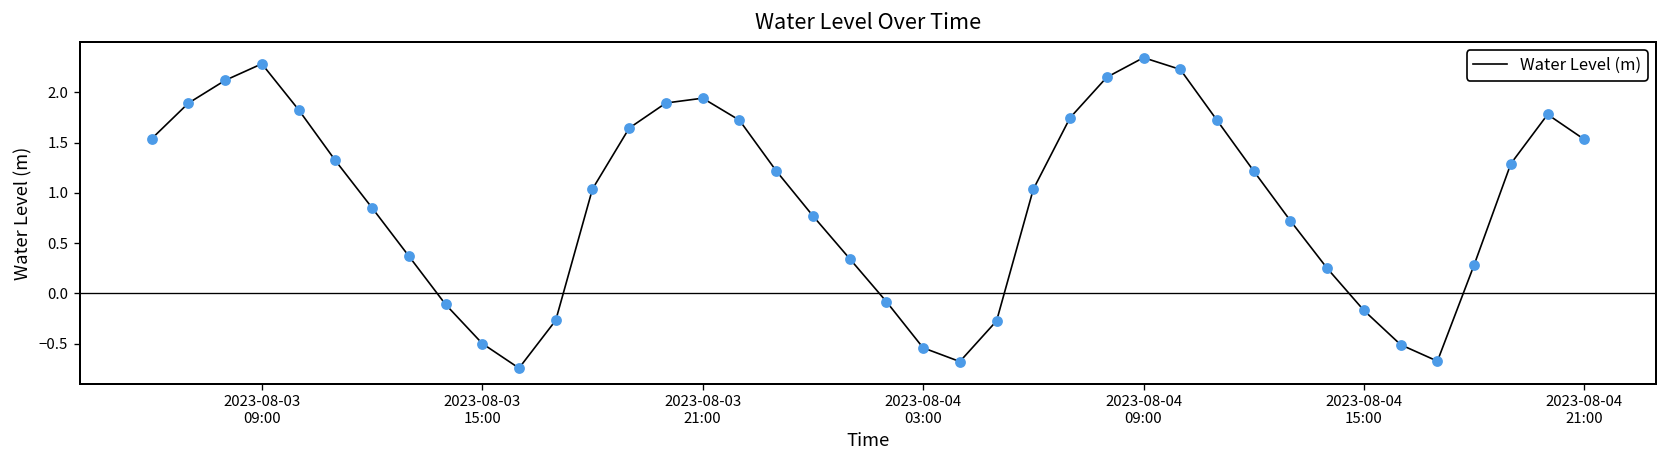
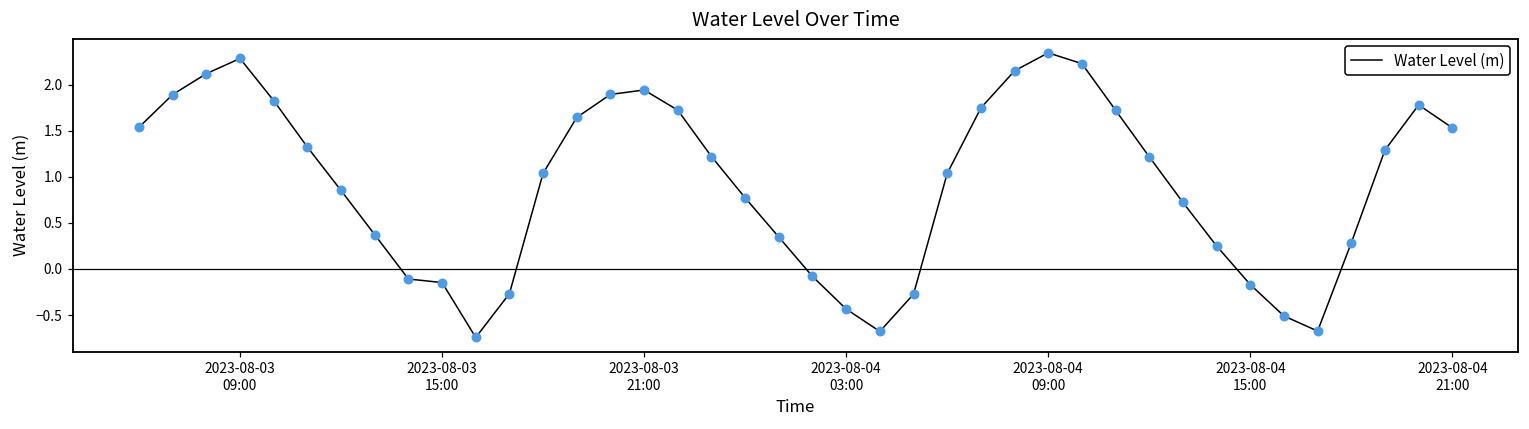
  {
    "2023-08-03 09:00": 2.3,
-   "2023-08-03 15:00": -0.5,
+   "2023-08-03 15:00": -0.1,
    "2023-08-03 21:00": 1.9,
-   "2023-08-04 03:00": -0.5,
+   "2023-08-04 03:00": -0.4,
    "2023-08-04 09:00": 2.3,
    "2023-08-04 15:00": -0.2,
    "2023-08-04 21:00": 1.5
  }
